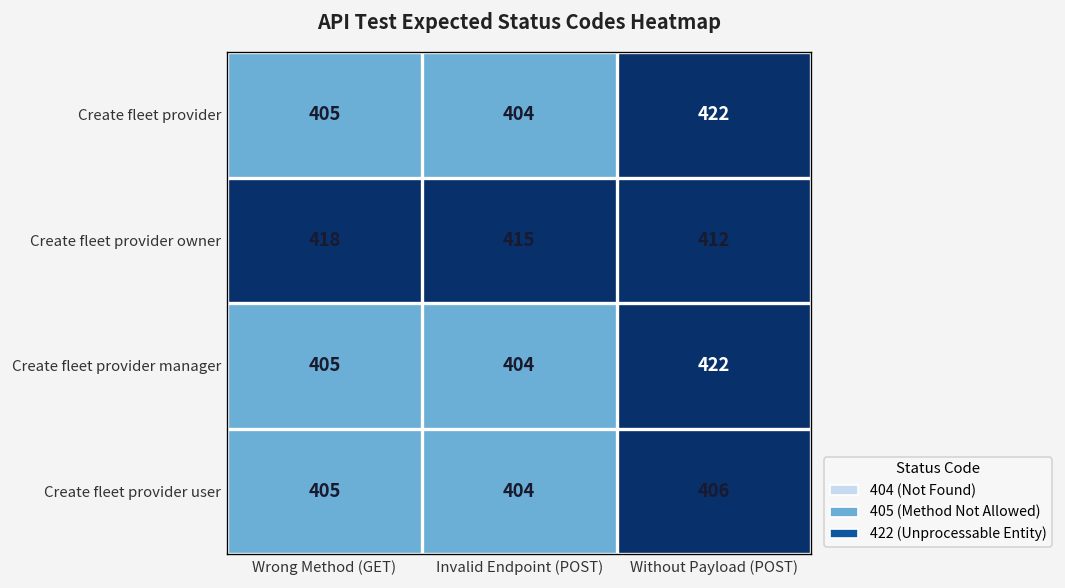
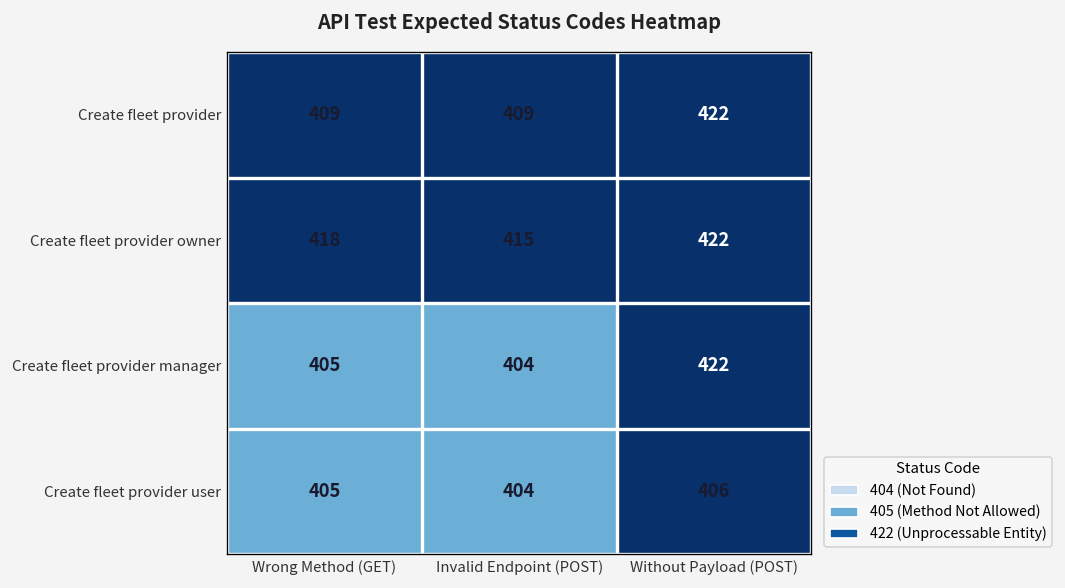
  {
    "Create fleet provider": {
-     "Wrong Method (GET)": 405,
-     "Invalid Endpoint (POST)": 404,
+     "Wrong Method (GET)": 409,
+     "Invalid Endpoint (POST)": 409,
      "Without Payload (POST)": 422
    },
    "Create fleet provider owner": {
      "Wrong Method (GET)": 418,
      "Invalid Endpoint (POST)": 415,
-     "Without Payload (POST)": 412
+     "Without Payload (POST)": 422
    },
    "Create fleet provider manager": {
      "Wrong Method (GET)": 405,
      "Invalid Endpoint (POST)": 404,
      "Without Payload (POST)": 422
    },
    "Create fleet provider user": {
      "Wrong Method (GET)": 405,
      "Invalid Endpoint (POST)": 404,
      "Without Payload (POST)": 406
    }
  }
